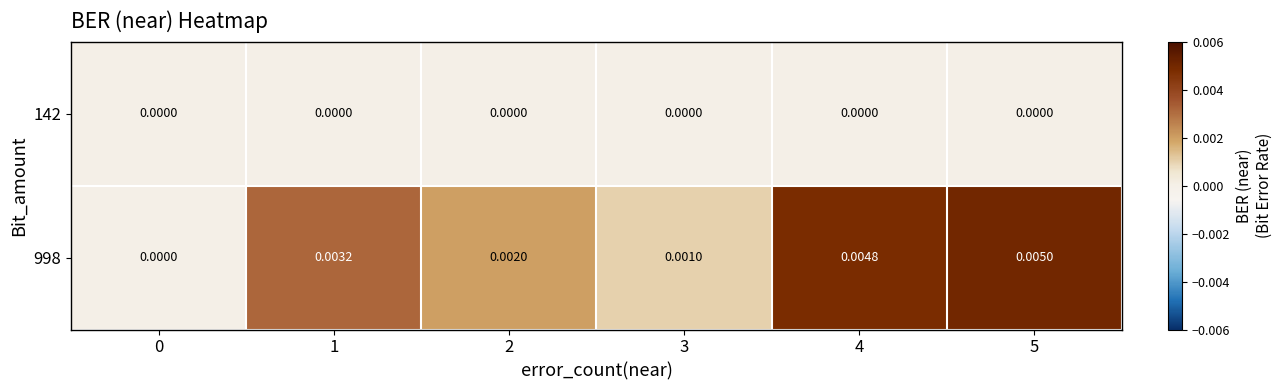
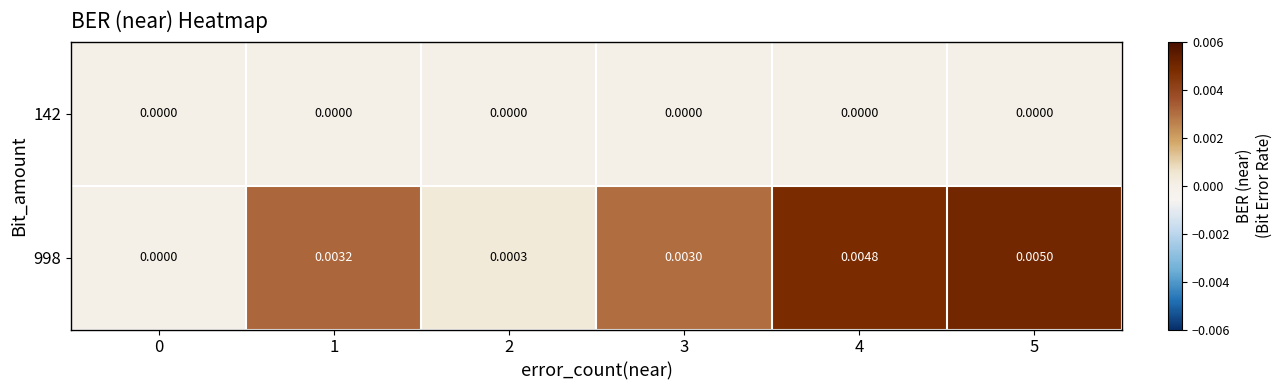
  {
    "142": {
      "0": 0.0000,
      "1": 0.0000,
      "2": 0.0000,
      "3": 0.0000,
      "4": 0.0000,
      "5": 0.0000
    },
    "998": {
      "0": 0.0000,
      "1": 0.0032,
-     "2": 0.0020,
-     "3": 0.0010,
+     "2": 0.0003,
+     "3": 0.0030,
      "4": 0.0048,
      "5": 0.0050
    }
  }
